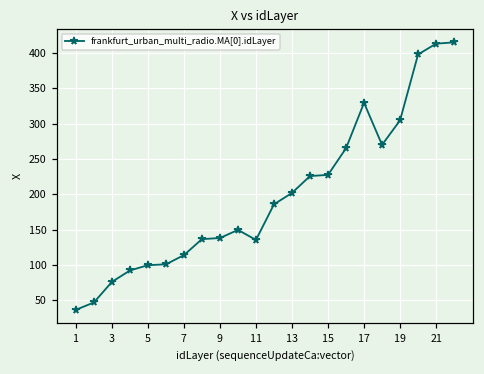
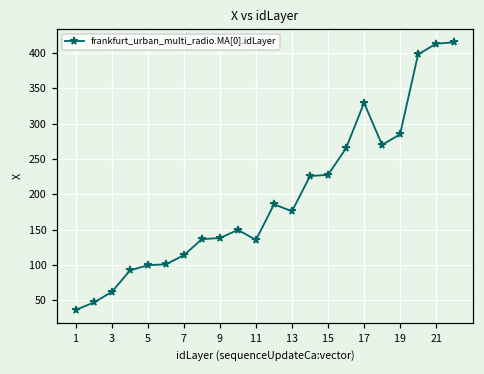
  {
    "1": 40,
-   "3": 80,
+   "3": 60,
    "5": 100,
    "7": 110,
    "9": 140,
    "11": 140,
-   "13": 200,
+   "13": 180,
    "15": 230,
    "17": 330,
-   "19": 300,
+   "19": 280,
    "21": 410
  }
